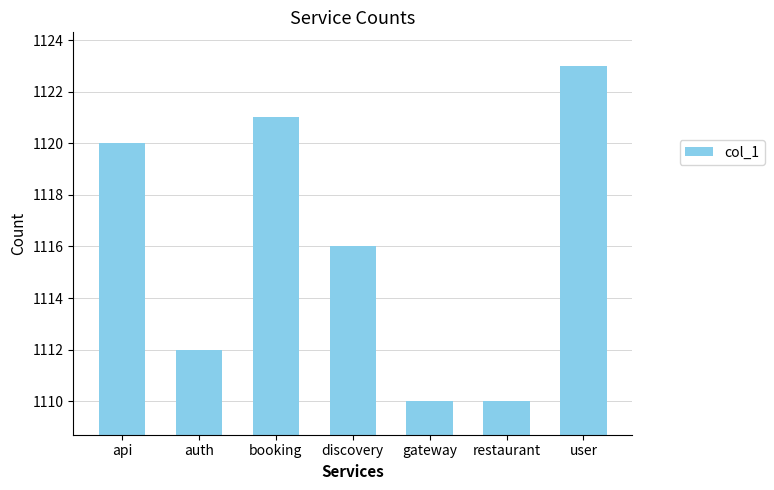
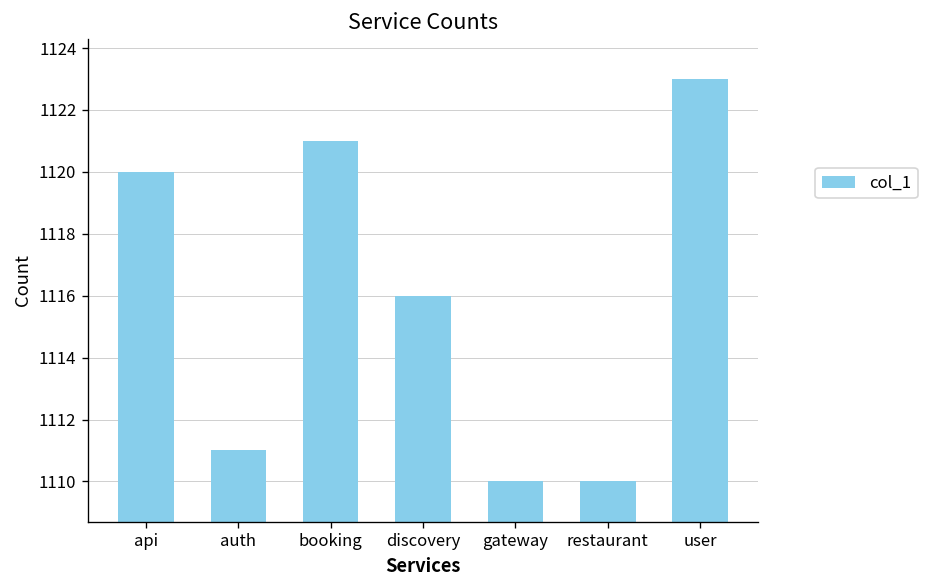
  {
    "api": 1120,
-   "auth": 1112,
+   "auth": 1111,
    "booking": 1121,
    "discovery": 1116,
    "gateway": 1110,
    "restaurant": 1110,
    "user": 1123
  }
